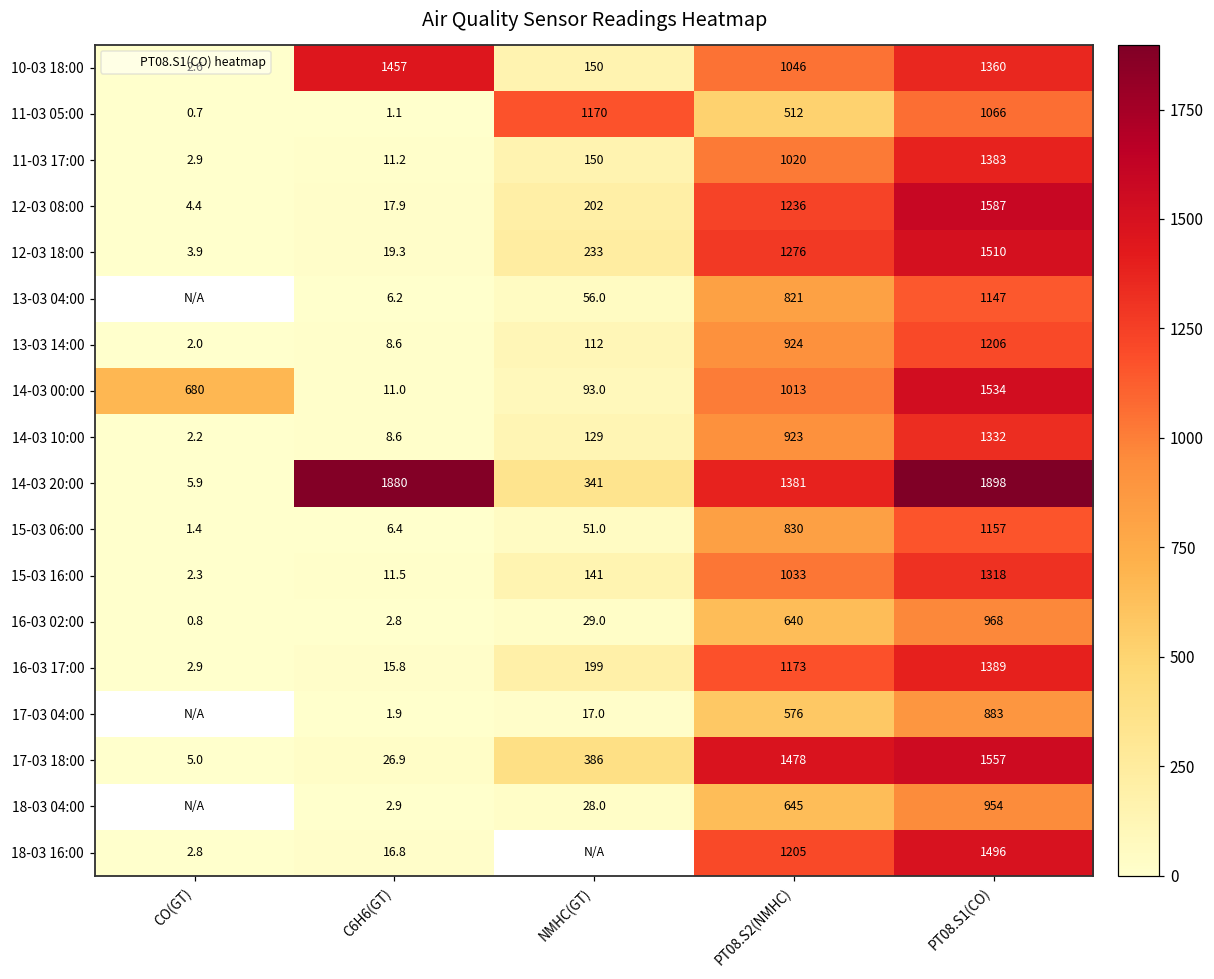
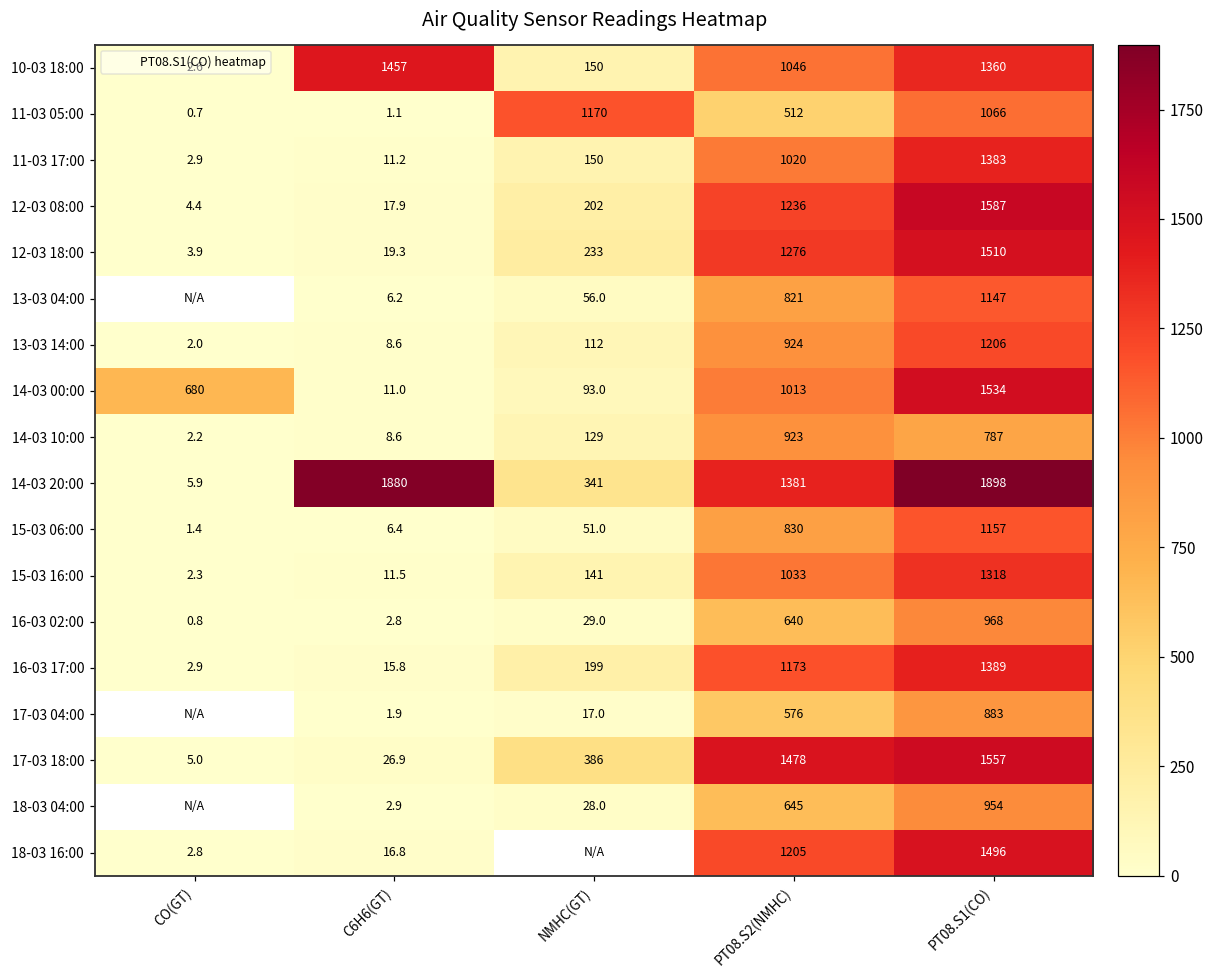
  {
    "10-03 18:00": {
      "C6H6(GT)": 1457,
      "NMHC(GT)": 150,
      "PT08.S2(NMHC)": 1046,
      "PT08.S1(CO)": 1360
    },
    "11-03 05:00": {
      "CO(GT)": 0.7,
      "C6H6(GT)": 1.1,
      "NMHC(GT)": 1170,
      "PT08.S2(NMHC)": 512,
      "PT08.S1(CO)": 1066
    },
    "11-03 17:00": {
      "CO(GT)": 2.9,
      "C6H6(GT)": 11.2,
      "NMHC(GT)": 150,
      "PT08.S2(NMHC)": 1020,
      "PT08.S1(CO)": 1383
    },
    "12-03 08:00": {
      "CO(GT)": 4.4,
      "C6H6(GT)": 17.9,
      "NMHC(GT)": 202,
      "PT08.S2(NMHC)": 1236,
      "PT08.S1(CO)": 1587
    },
    "12-03 18:00": {
      "CO(GT)": 3.9,
      "C6H6(GT)": 19.3,
      "NMHC(GT)": 233,
      "PT08.S2(NMHC)": 1276,
      "PT08.S1(CO)": 1510
    },
    "13-03 04:00": {
      "C6H6(GT)": 6.2,
      "NMHC(GT)": 56.0,
      "PT08.S2(NMHC)": 821,
      "PT08.S1(CO)": 1147
    },
    "13-03 14:00": {
      "CO(GT)": 2.0,
      "C6H6(GT)": 8.6,
      "NMHC(GT)": 112,
      "PT08.S2(NMHC)": 924,
      "PT08.S1(CO)": 1206
    },
    "14-03 00:00": {
      "CO(GT)": 680,
      "C6H6(GT)": 11.0,
      "NMHC(GT)": 93.0,
      "PT08.S2(NMHC)": 1013,
      "PT08.S1(CO)": 1534
    },
    "14-03 10:00": {
      "CO(GT)": 2.2,
      "C6H6(GT)": 8.6,
      "NMHC(GT)": 129,
      "PT08.S2(NMHC)": 923,
-     "PT08.S1(CO)": 1332
+     "PT08.S1(CO)": 787
    },
    "14-03 20:00": {
      "CO(GT)": 5.9,
      "C6H6(GT)": 1880,
      "NMHC(GT)": 341,
      "PT08.S2(NMHC)": 1381,
      "PT08.S1(CO)": 1898
    },
    "15-03 06:00": {
      "CO(GT)": 1.4,
      "C6H6(GT)": 6.4,
      "NMHC(GT)": 51.0,
      "PT08.S2(NMHC)": 830,
      "PT08.S1(CO)": 1157
    },
    "15-03 16:00": {
      "CO(GT)": 2.3,
      "C6H6(GT)": 11.5,
      "NMHC(GT)": 141,
      "PT08.S2(NMHC)": 1033,
      "PT08.S1(CO)": 1318
    },
    "16-03 02:00": {
      "CO(GT)": 0.8,
      "C6H6(GT)": 2.8,
      "NMHC(GT)": 29.0,
      "PT08.S2(NMHC)": 640,
      "PT08.S1(CO)": 968
    },
    "16-03 17:00": {
      "CO(GT)": 2.9,
      "C6H6(GT)": 15.8,
      "NMHC(GT)": 199,
      "PT08.S2(NMHC)": 1173,
      "PT08.S1(CO)": 1389
    },
    "17-03 04:00": {
      "C6H6(GT)": 1.9,
      "NMHC(GT)": 17.0,
      "PT08.S2(NMHC)": 576,
      "PT08.S1(CO)": 883
    },
    "17-03 18:00": {
      "CO(GT)": 5.0,
      "C6H6(GT)": 26.9,
      "NMHC(GT)": 386,
      "PT08.S2(NMHC)": 1478,
      "PT08.S1(CO)": 1557
    },
    "18-03 04:00": {
      "C6H6(GT)": 2.9,
      "NMHC(GT)": 28.0,
      "PT08.S2(NMHC)": 645,
      "PT08.S1(CO)": 954
    },
    "18-03 16:00": {
      "CO(GT)": 2.8,
      "C6H6(GT)": 16.8,
      "PT08.S2(NMHC)": 1205,
      "PT08.S1(CO)": 1496
    }
  }
